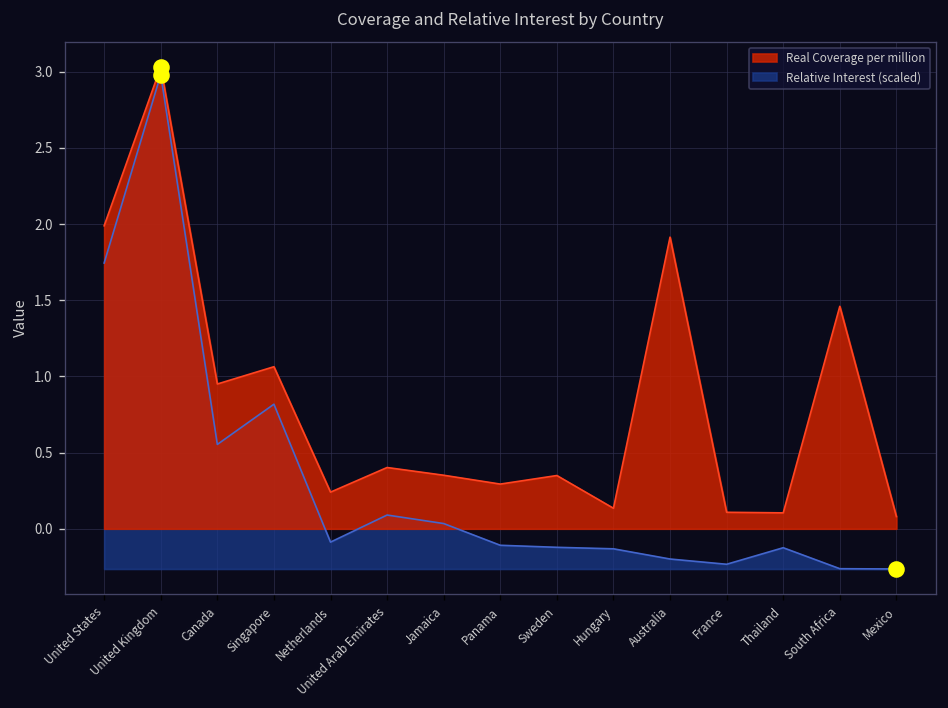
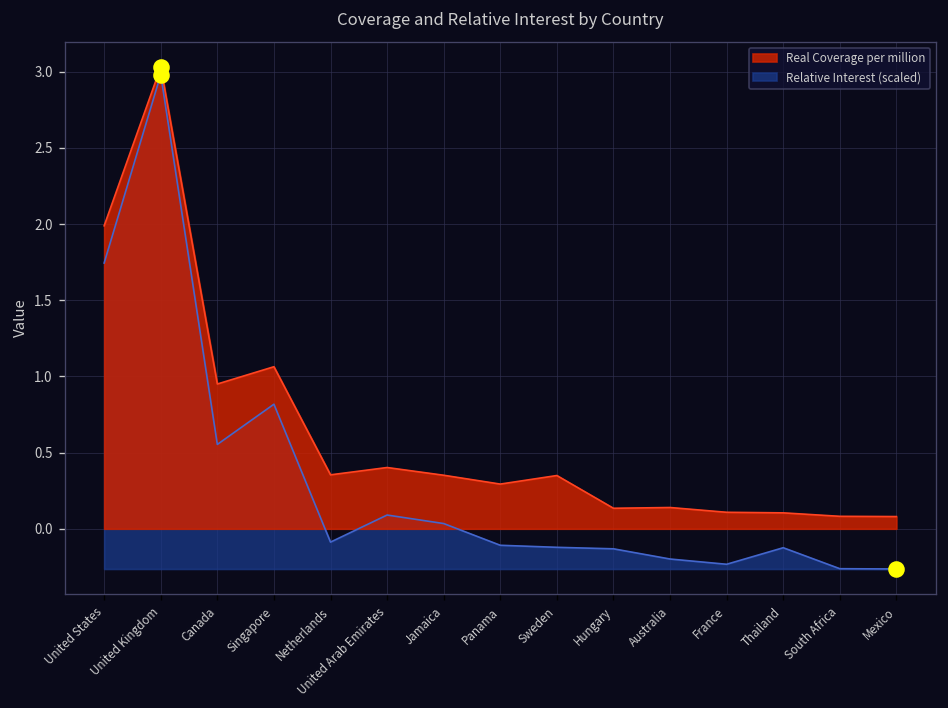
  {
    "Real Coverage per million": {
      "United States": 1.99,
      "Canada": 0.95,
      "Singapore": 1.06,
-     "Netherlands": 0.24,
+     "Netherlands": 0.35,
      "United Arab Emirates": 0.40,
      "Jamaica": 0.35,
      "Panama": 0.29,
      "Sweden": 0.35,
      "Hungary": 0.13,
-     "Australia": 1.91,
+     "Australia": 0.14,
      "France": 0.11,
      "Thailand": 0.10,
-     "South Africa": 1.46,
+     "South Africa": 0.08,
      "Mexico": 0.08
    },
    "Relative Interest (scaled)": {
      "United States": 1.74,
      "Canada": 0.55,
      "Singapore": 0.82,
      "Netherlands": -0.09,
      "United Arab Emirates": 0.09,
      "Jamaica": 0.03,
      "Panama": -0.11,
      "Sweden": -0.12,
      "Hungary": -0.13,
      "Australia": -0.20,
      "France": -0.23,
      "Thailand": -0.12,
      "South Africa": -0.26
    }
  }
